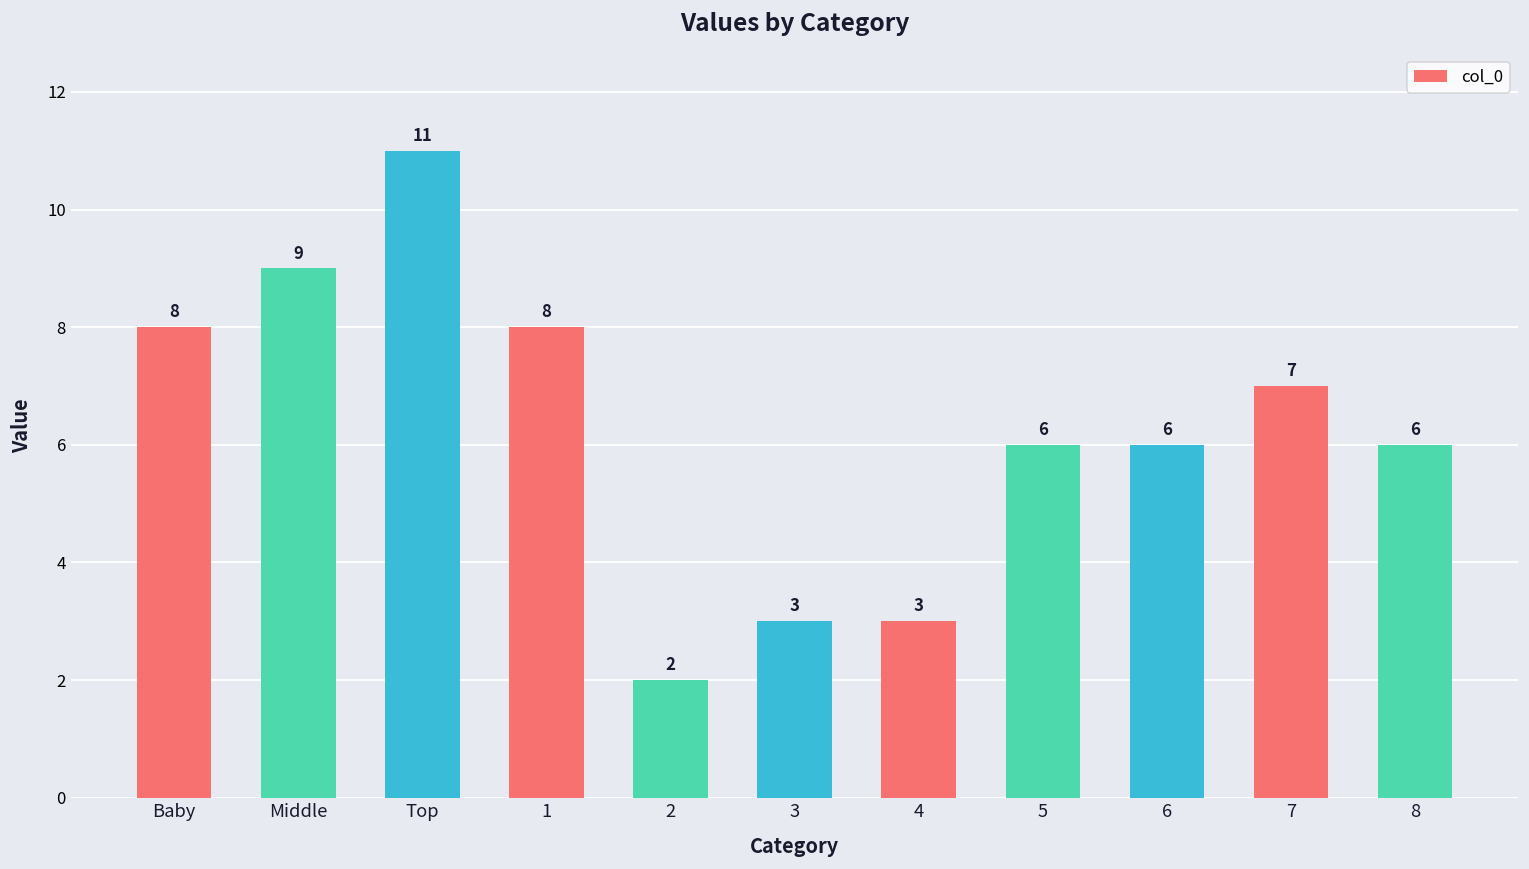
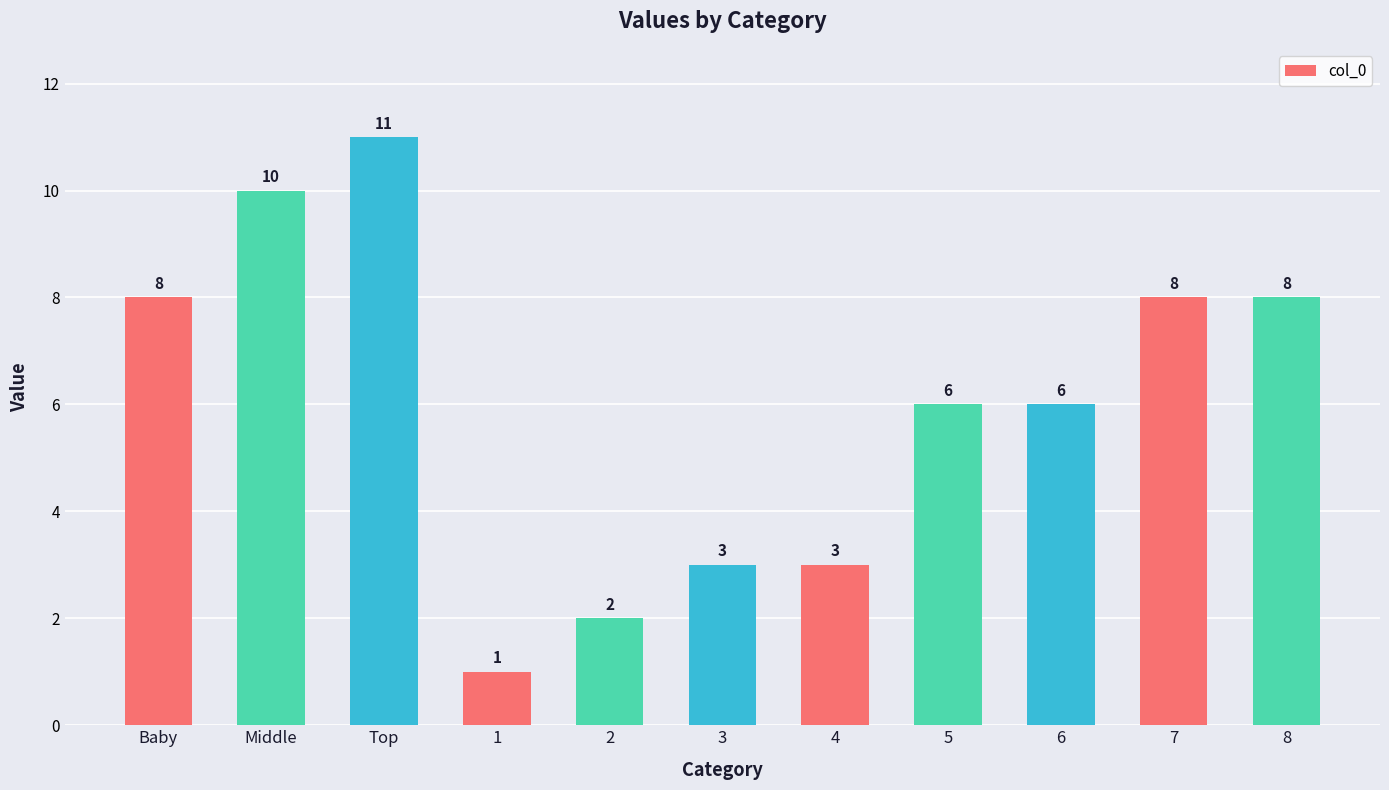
  {
    "Baby": 8,
-   "Middle": 9,
+   "Middle": 10,
    "Top": 11,
-   "1": 8,
+   "1": 1,
    "2": 2,
    "3": 3,
    "4": 3,
    "5": 6,
    "6": 6,
-   "7": 7,
-   "8": 6
+   "7": 8,
+   "8": 8
  }
